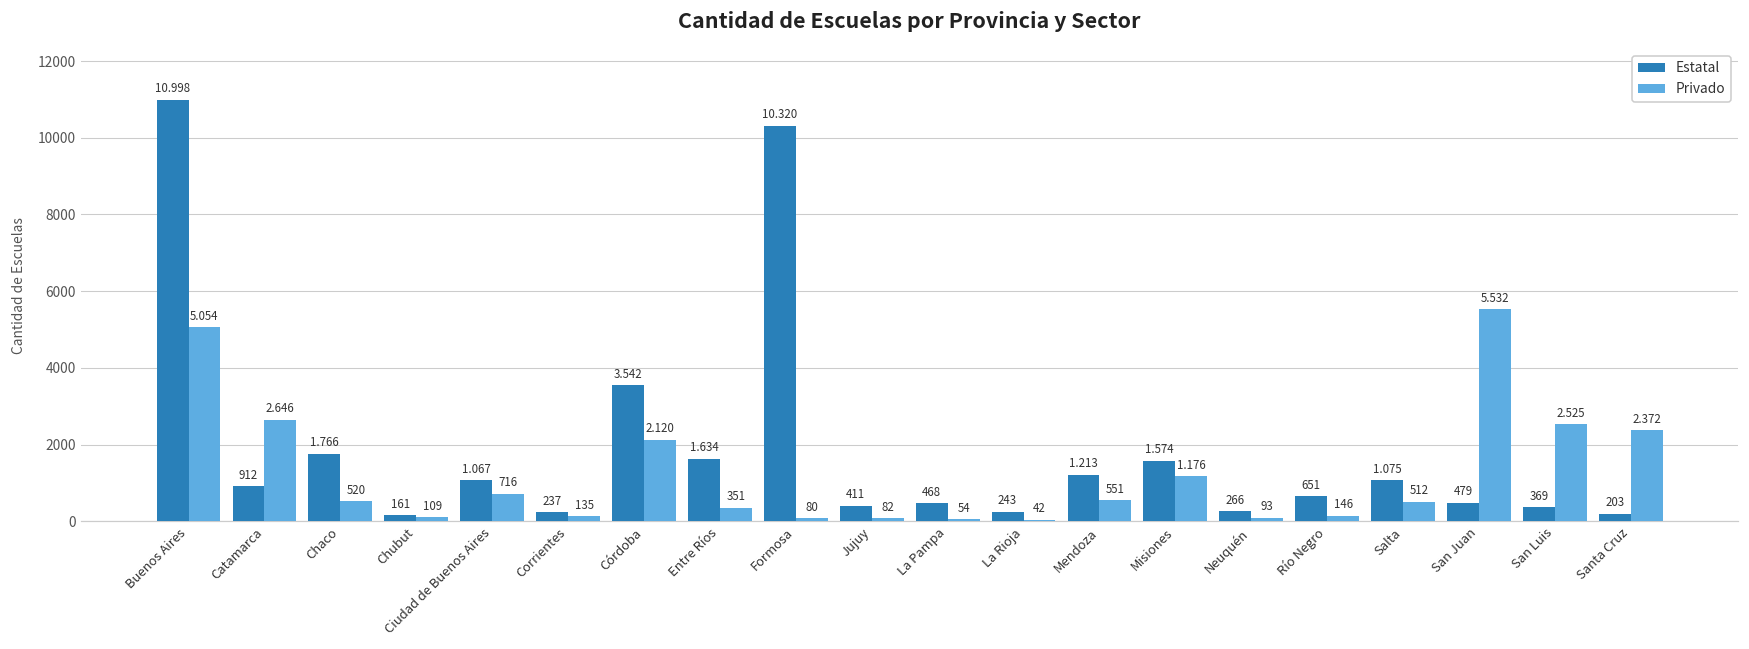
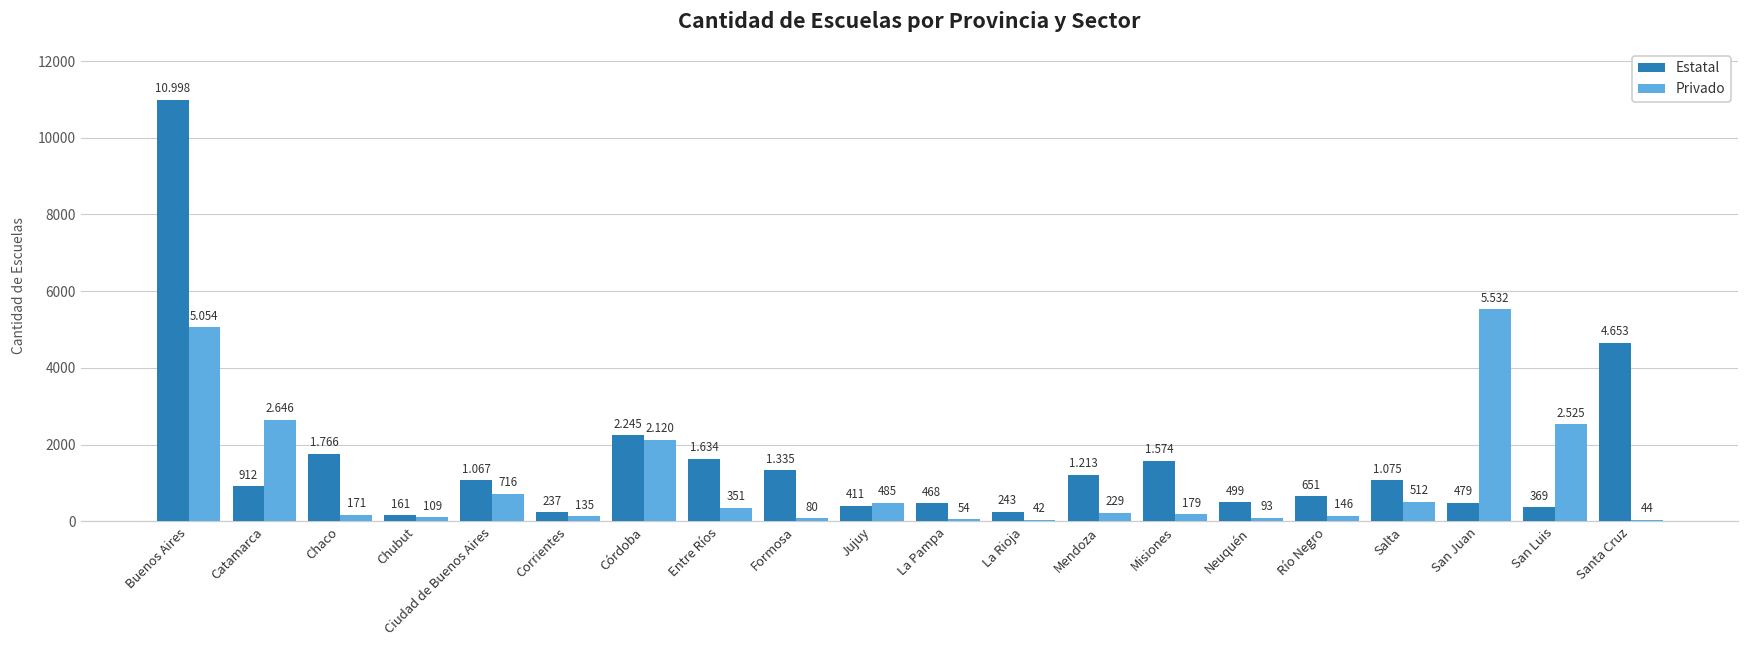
  {
    "Estatal": {
      "Catamarca": 912,
      "Chubut": 161,
      "Corrientes": 237,
-     "Córdoba": 3.542,
-     "Formosa": 10.320,
+     "Córdoba": 2.245,
+     "Formosa": 1.335,
      "Jujuy": 411,
      "La Pampa": 468,
      "La Rioja": 243,
-     "Neuquén": 266,
+     "Neuquén": 499,
      "Río Negro": 651,
      "San Juan": 479,
      "San Luis": 369,
-     "Santa Cruz": 203
+     "Santa Cruz": 4.653
    },
    "Privado": {
-     "Chaco": 520,
+     "Chaco": 171,
      "Chubut": 109,
      "Ciudad de Buenos Aires": 716,
      "Corrientes": 135,
      "Entre Ríos": 351,
      "Formosa": 80,
-     "Jujuy": 82,
+     "Jujuy": 485,
      "La Pampa": 54,
      "La Rioja": 42,
-     "Mendoza": 551,
-     "Misiones": 1.176,
+     "Mendoza": 229,
+     "Misiones": 179,
      "Neuquén": 93,
      "Río Negro": 146,
      "Salta": 512,
-     "Santa Cruz": 2.372
+     "Santa Cruz": 44
    }
  }
